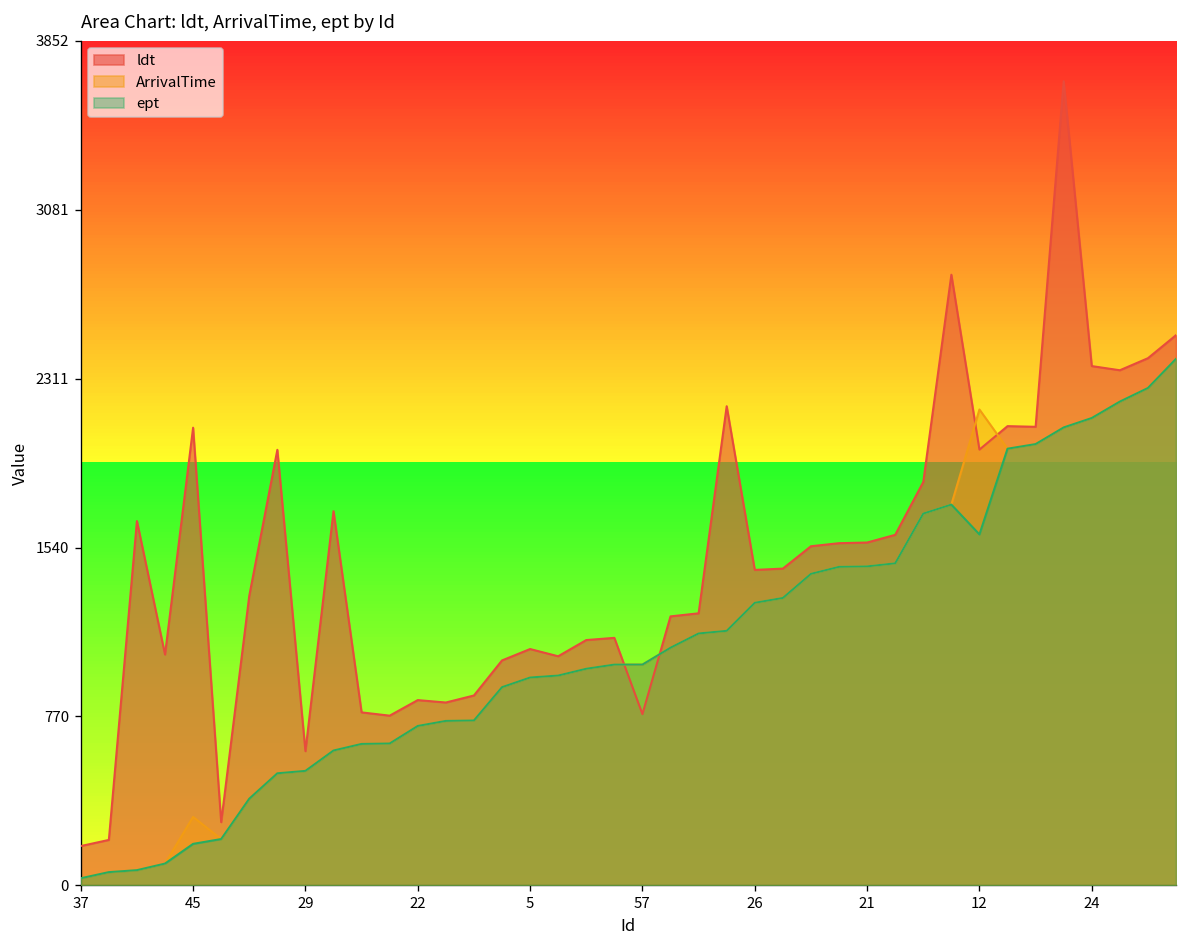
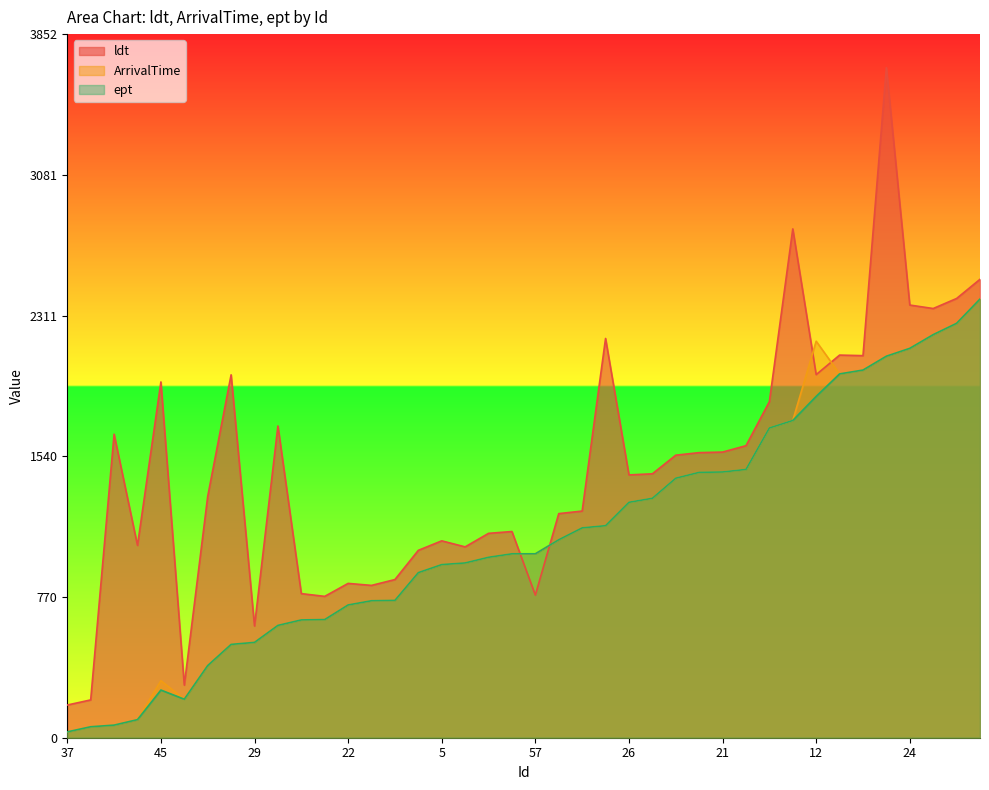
  {
    "ldt": {
-     "45": 2090,
+     "45": 1950,
      "57": 780,
      "12": 1990,
      "24": 2370
    },
    "ArrivalTime": {
      "45": 310,
      "12": 2170
    },
    "ept": {
-     "45": 190,
-     "12": 1600
+     "45": 260,
+     "12": 1870
    }
  }
